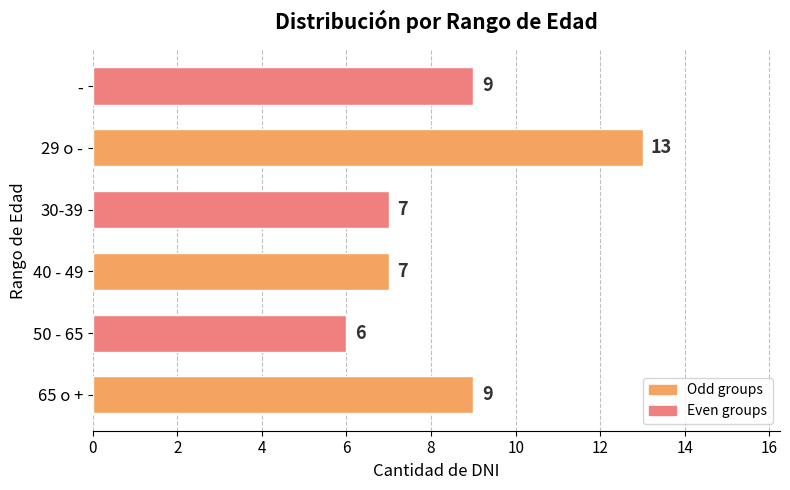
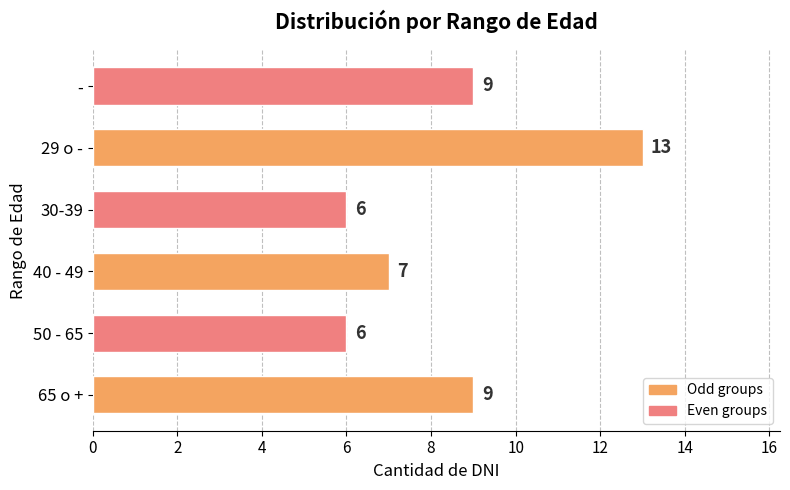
  {
    "-": 9,
    "29 o -": 13,
-   "30-39": 7,
+   "30-39": 6,
    "40 - 49": 7,
    "50 - 65": 6,
    "65 o +": 9
  }
